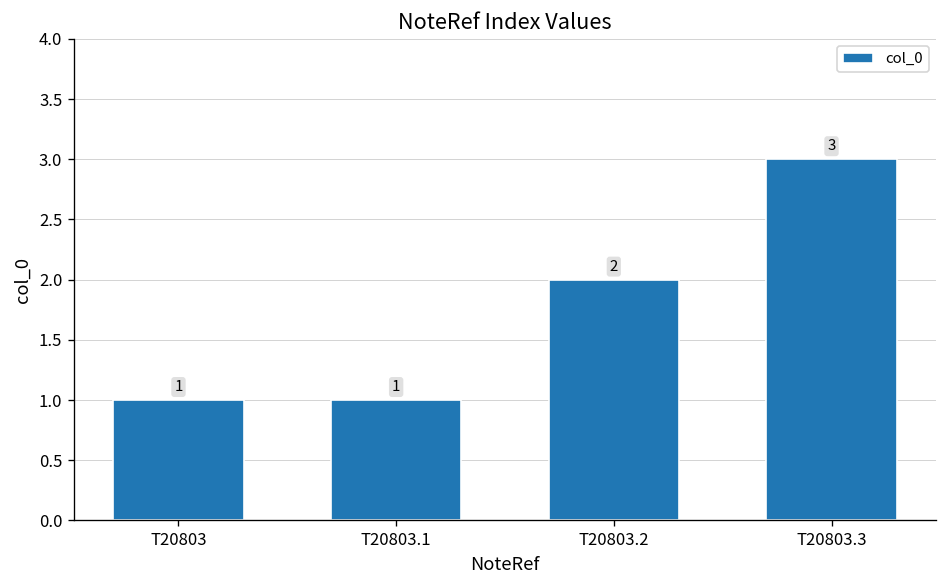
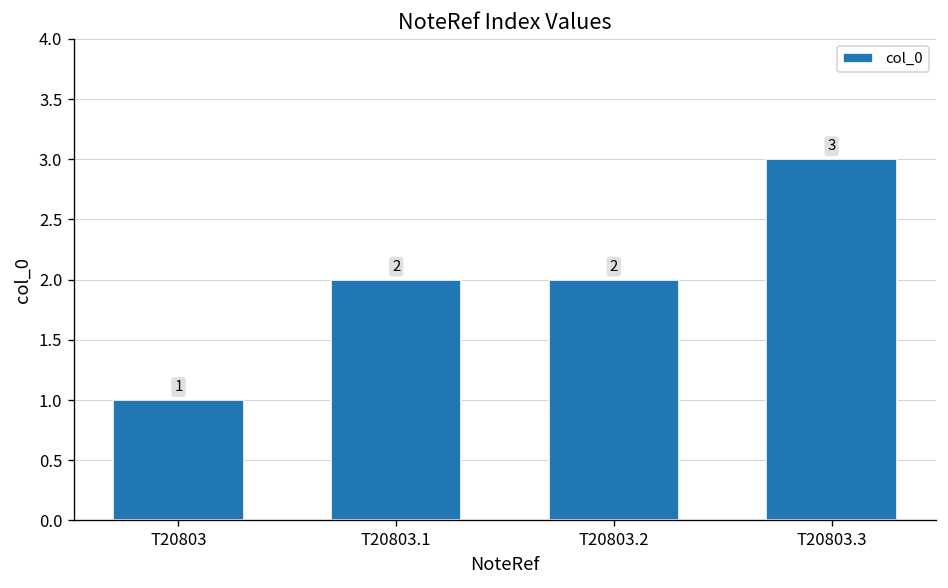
  {
-   "T20803.1": 1
+   "T20803.1": 2
  }
